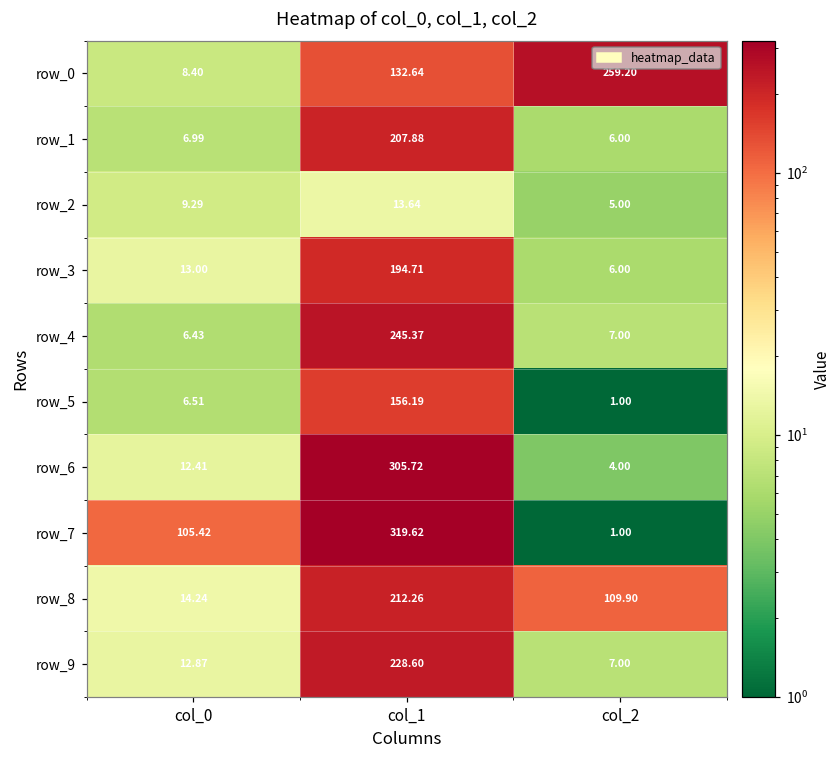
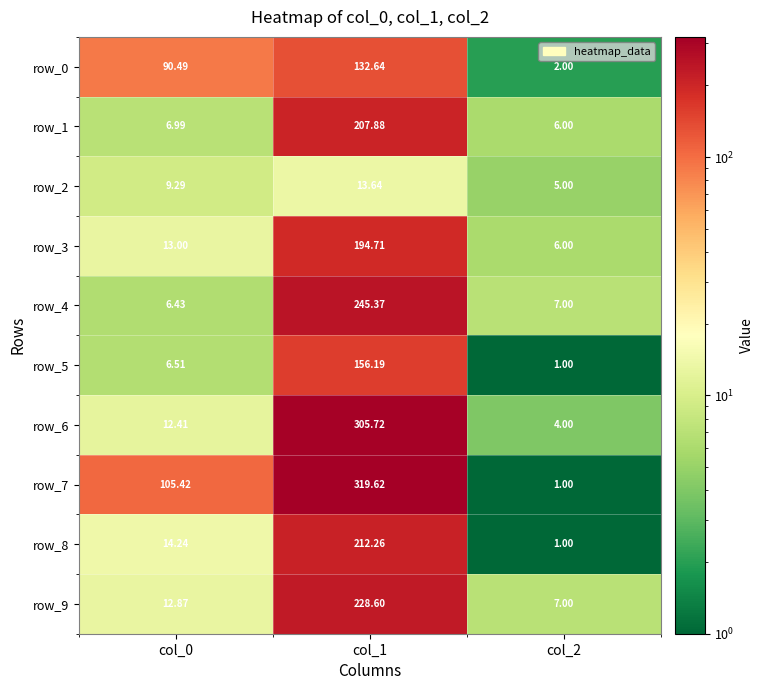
  {
    "row_0": {
-     "col_0": 8.40,
+     "col_0": 90.49,
      "col_1": 132.64,
-     "col_2": 259.20
+     "col_2": 2.00
    },
    "row_1": {
      "col_0": 6.99,
      "col_1": 207.88,
      "col_2": 6.00
    },
    "row_2": {
      "col_0": 9.29,
      "col_1": 13.64,
      "col_2": 5.00
    },
    "row_3": {
      "col_0": 13.00,
      "col_1": 194.71,
      "col_2": 6.00
    },
    "row_4": {
      "col_0": 6.43,
      "col_1": 245.37,
      "col_2": 7.00
    },
    "row_5": {
      "col_0": 6.51,
      "col_1": 156.19,
      "col_2": 1.00
    },
    "row_6": {
      "col_0": 12.41,
      "col_1": 305.72,
      "col_2": 4.00
    },
    "row_7": {
      "col_0": 105.42,
      "col_1": 319.62,
      "col_2": 1.00
    },
    "row_8": {
      "col_0": 14.24,
      "col_1": 212.26,
-     "col_2": 109.90
+     "col_2": 1.00
    },
    "row_9": {
      "col_0": 12.87,
      "col_1": 228.60,
      "col_2": 7.00
    }
  }
